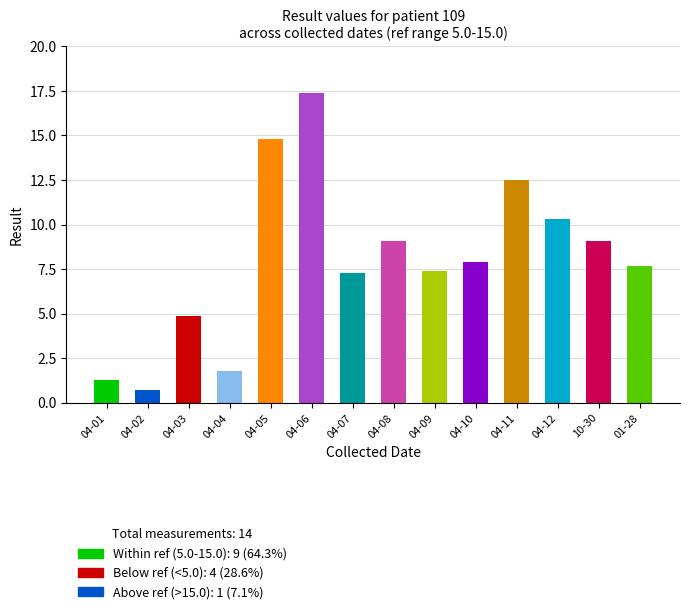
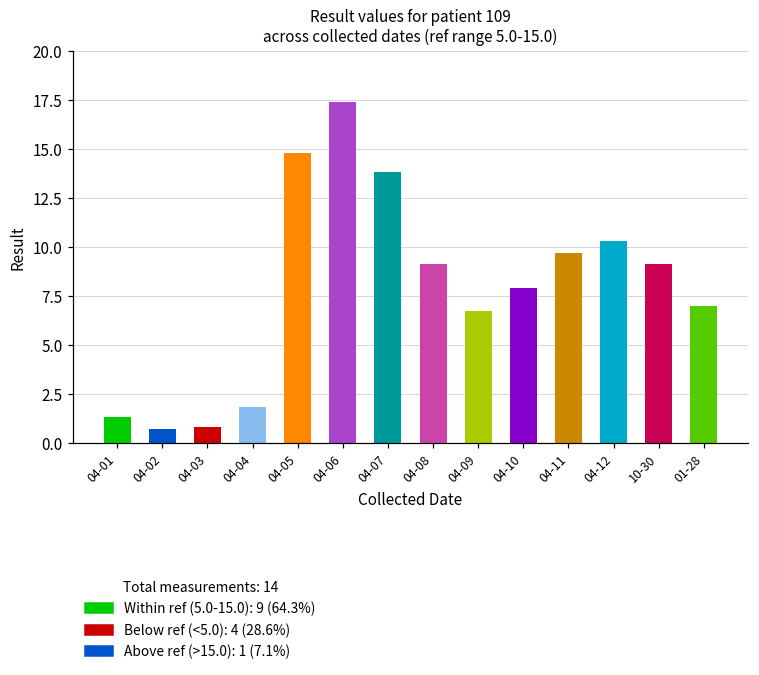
  {
    "04-01": 1.3,
    "04-02": 0.7,
-   "04-03": 4.9,
+   "04-03": 0.8,
    "04-04": 1.8,
    "04-05": 14.8,
    "04-06": 17.4,
-   "04-07": 7.3,
+   "04-07": 13.8,
    "04-08": 9.1,
-   "04-09": 7.4,
+   "04-09": 6.7,
    "04-10": 7.9,
-   "04-11": 12.5,
+   "04-11": 9.7,
    "04-12": 10.3,
    "10-30": 9.1,
-   "01-28": 7.7
+   "01-28": 7.0
  }
